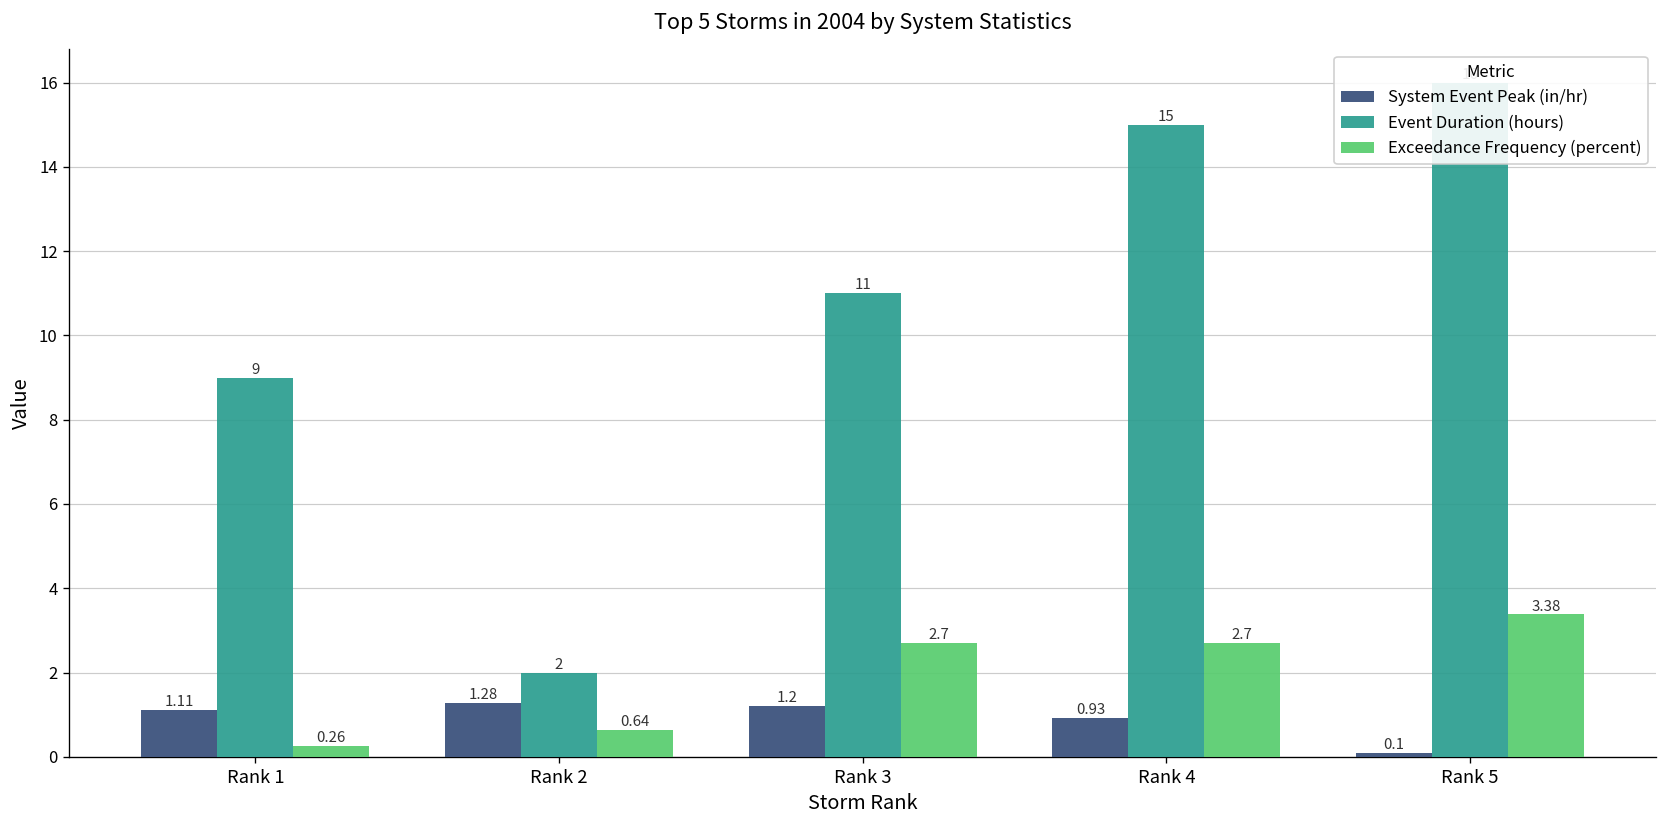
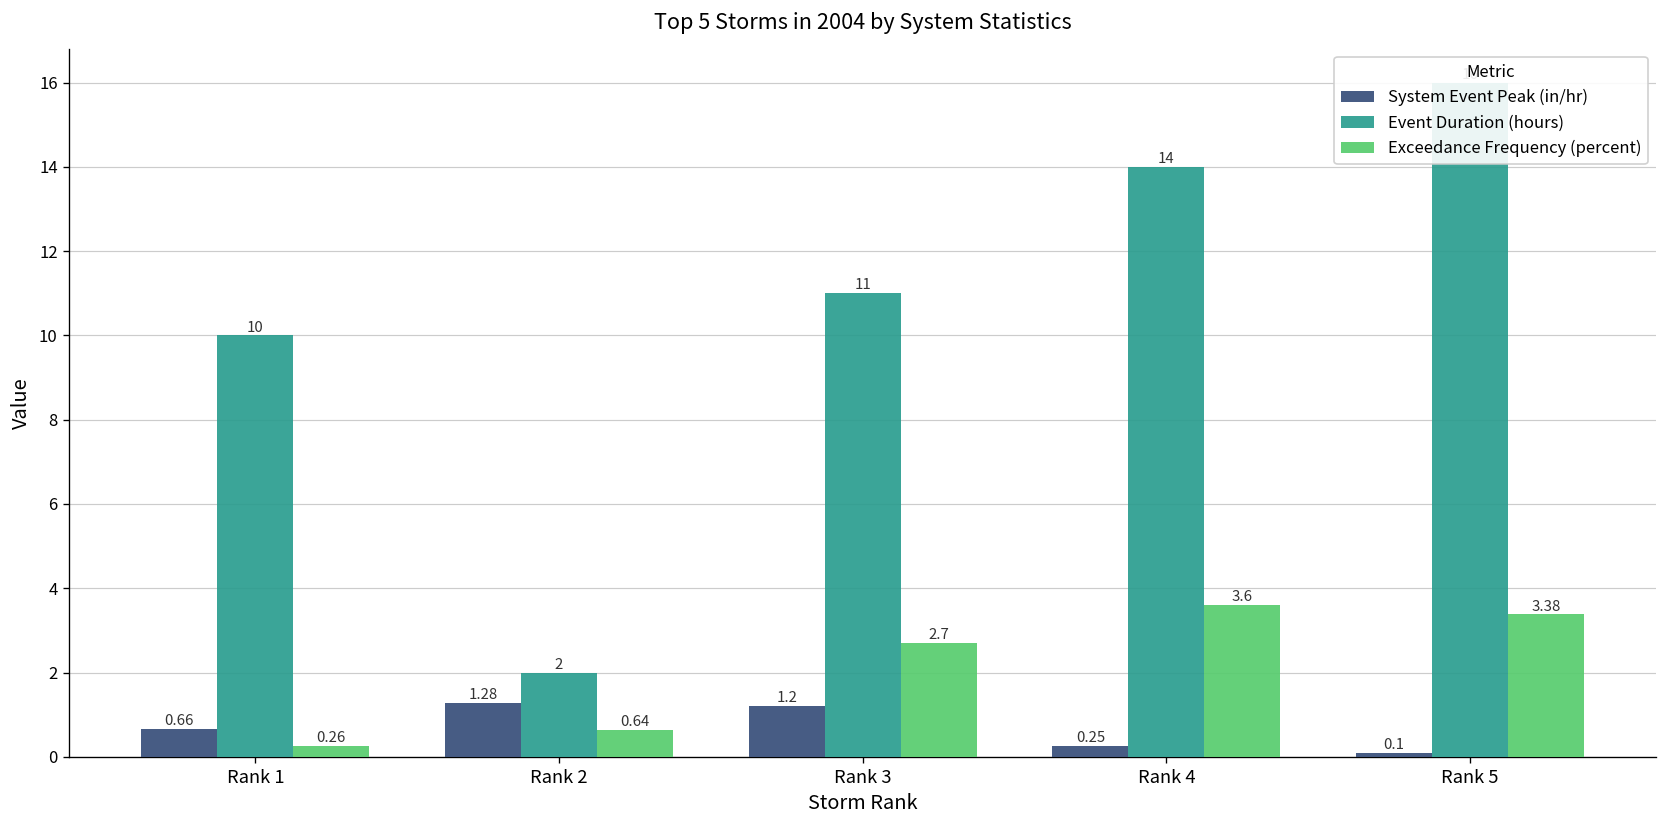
  {
    "System Event Peak (in/hr)": {
-     "Rank 1": 1.11,
+     "Rank 1": 0.66,
      "Rank 2": 1.28,
      "Rank 3": 1.2,
-     "Rank 4": 0.93,
+     "Rank 4": 0.25,
      "Rank 5": 0.1
    },
    "Event Duration (hours)": {
-     "Rank 1": 9,
+     "Rank 1": 10,
      "Rank 2": 2,
      "Rank 3": 11,
-     "Rank 4": 15
+     "Rank 4": 14
    },
    "Exceedance Frequency (percent)": {
      "Rank 1": 0.26,
      "Rank 2": 0.64,
      "Rank 3": 2.7,
-     "Rank 4": 2.7,
+     "Rank 4": 3.6,
      "Rank 5": 3.38
    }
  }
